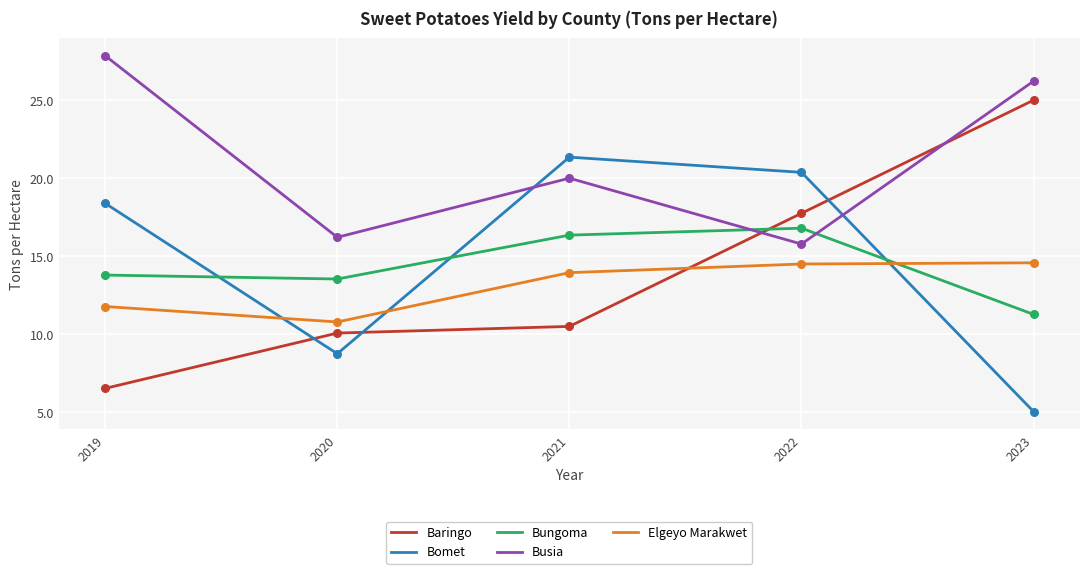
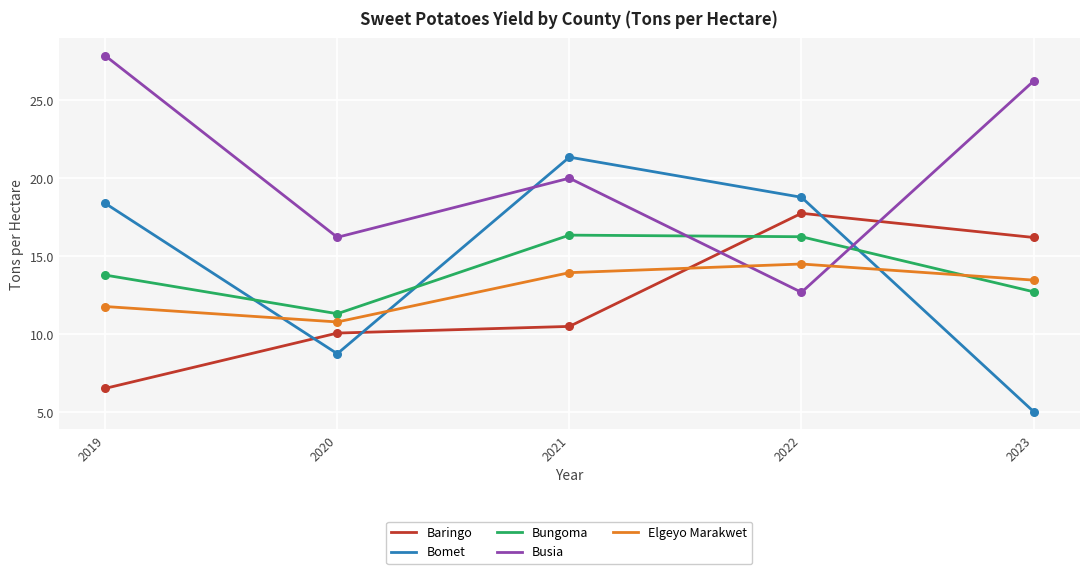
  {
    "Baringo": {
      "2019": 6.5,
      "2020": 10.1,
      "2021": 10.5,
      "2022": 17.8,
-     "2023": 25.0
+     "2023": 16.2
    },
    "Bomet": {
      "2019": 18.4,
      "2020": 8.7,
      "2021": 21.3,
-     "2022": 20.4,
+     "2022": 18.8,
      "2023": 5.0
    },
    "Bungoma": {
      "2019": 13.8,
-     "2020": 13.5,
+     "2020": 11.3,
      "2021": 16.4,
-     "2022": 16.8,
-     "2023": 11.3
+     "2022": 16.2,
+     "2023": 12.7
    },
    "Busia": {
      "2019": 27.8,
      "2020": 16.2,
      "2021": 20.0,
-     "2022": 15.8,
+     "2022": 12.7,
      "2023": 26.2
    },
    "Elgeyo Marakwet": {
      "2019": 11.8,
      "2020": 10.8,
      "2021": 13.9,
      "2022": 14.5,
-     "2023": 14.6
+     "2023": 13.5
    }
  }
